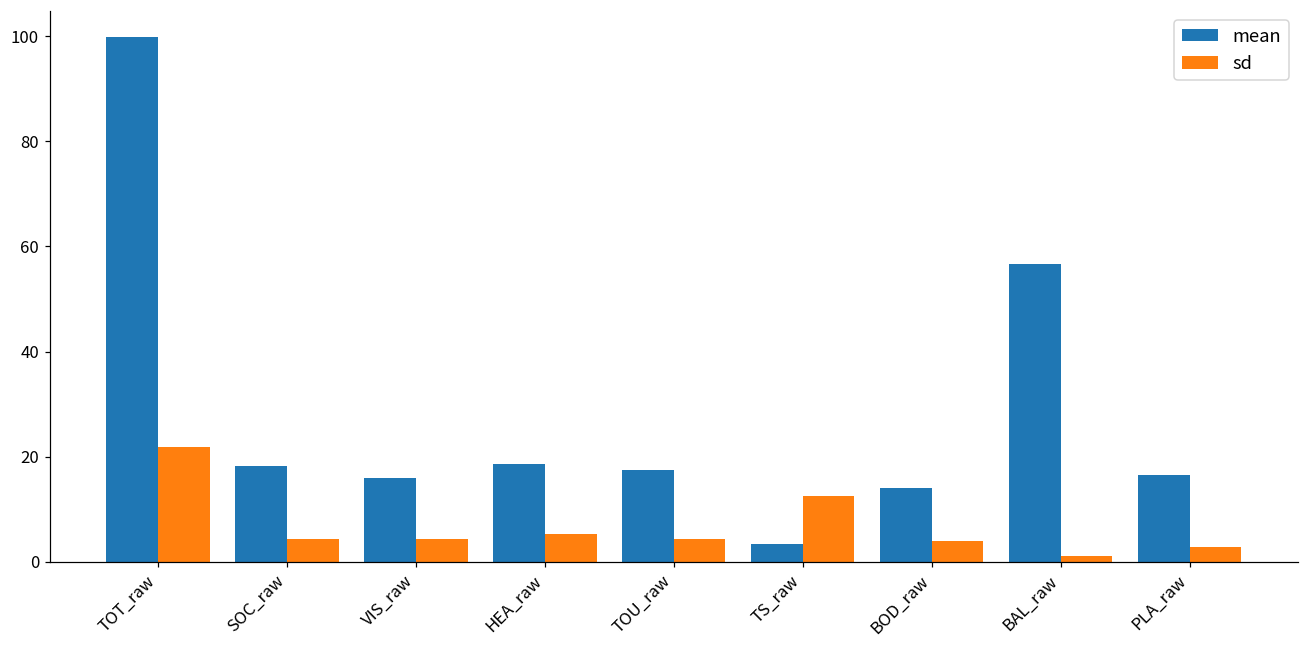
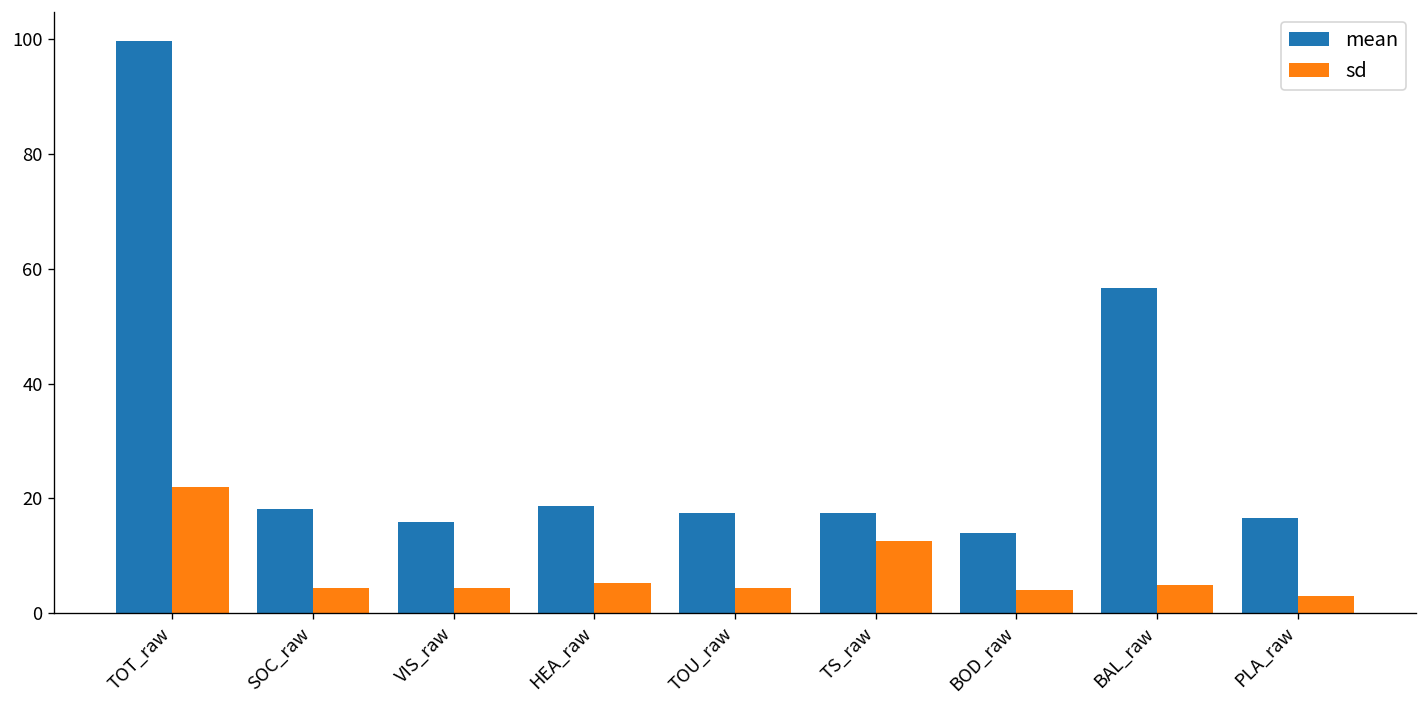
  {
    "mean": {
      "TOT_raw": 100,
      "SOC_raw": 18,
      "VIS_raw": 16,
      "HEA_raw": 19,
      "TOU_raw": 17,
-     "TS_raw": 3,
+     "TS_raw": 17,
      "BOD_raw": 14,
      "BAL_raw": 57,
      "PLA_raw": 17
    },
    "sd": {
      "TOT_raw": 22,
      "SOC_raw": 4,
      "VIS_raw": 4,
      "HEA_raw": 5,
      "TOU_raw": 4,
      "TS_raw": 13,
      "BOD_raw": 4,
-     "BAL_raw": 1,
+     "BAL_raw": 5,
      "PLA_raw": 3
    }
  }
